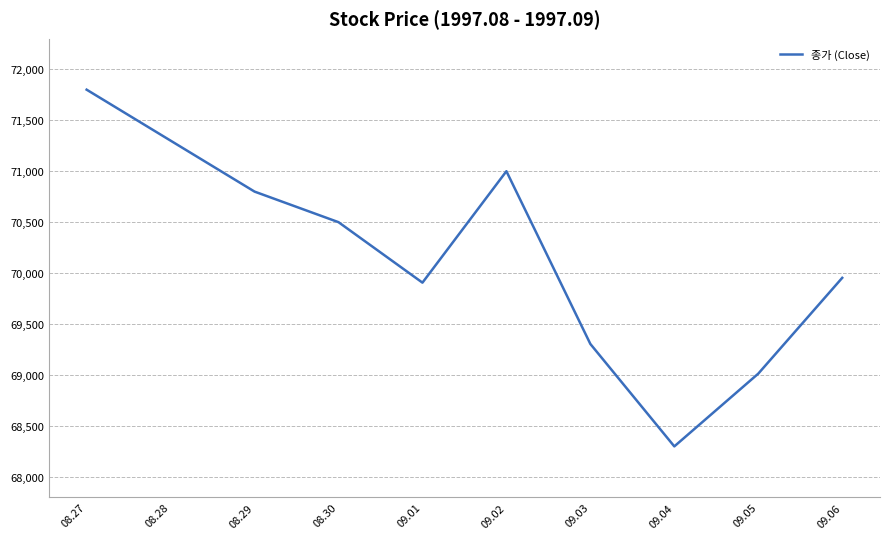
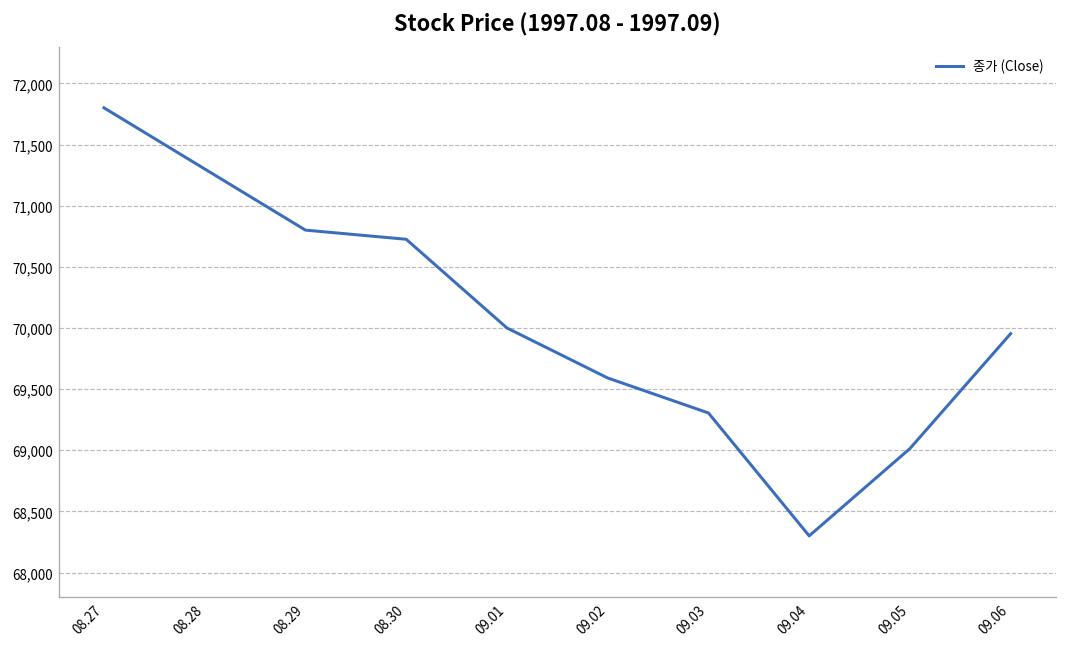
  {
    "08.27": "71,800",
    "08.28": "71,300",
    "08.29": "70,800",
-   "08.30": "70,500",
-   "09.01": "69,910",
-   "09.02": "71,000",
+   "08.30": "70,730",
+   "09.01": "70,000",
+   "09.02": "69,590",
    "09.03": "69,310",
    "09.04": "68,300",
    "09.05": "69,010",
    "09.06": "69,950"
  }
